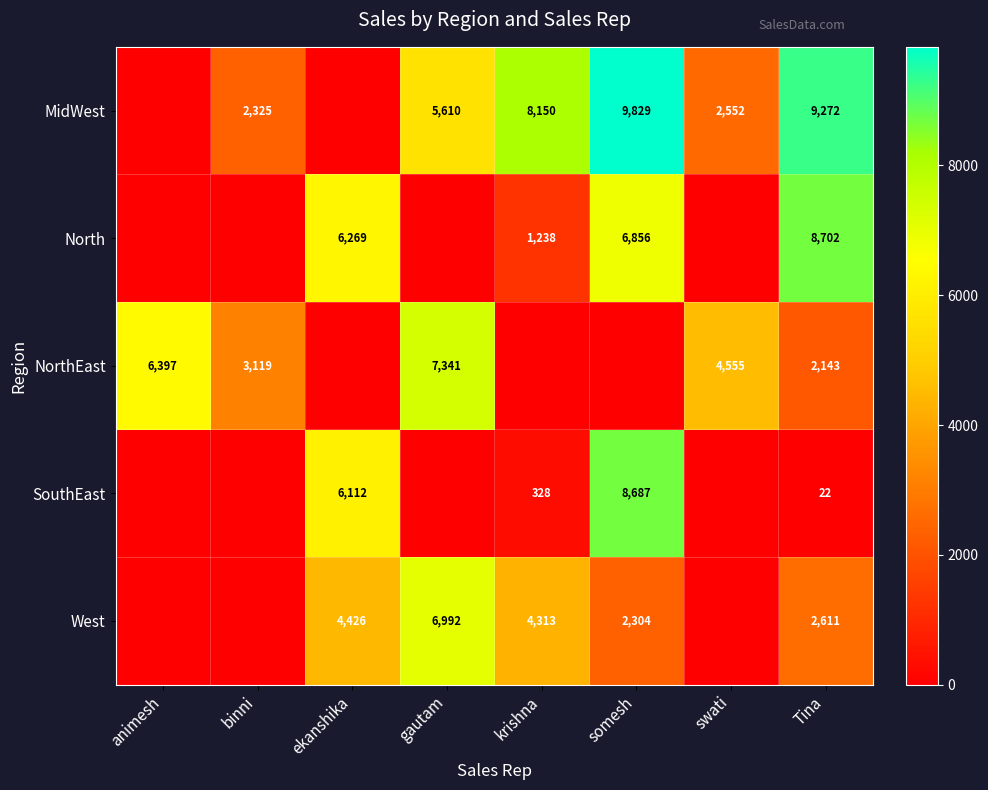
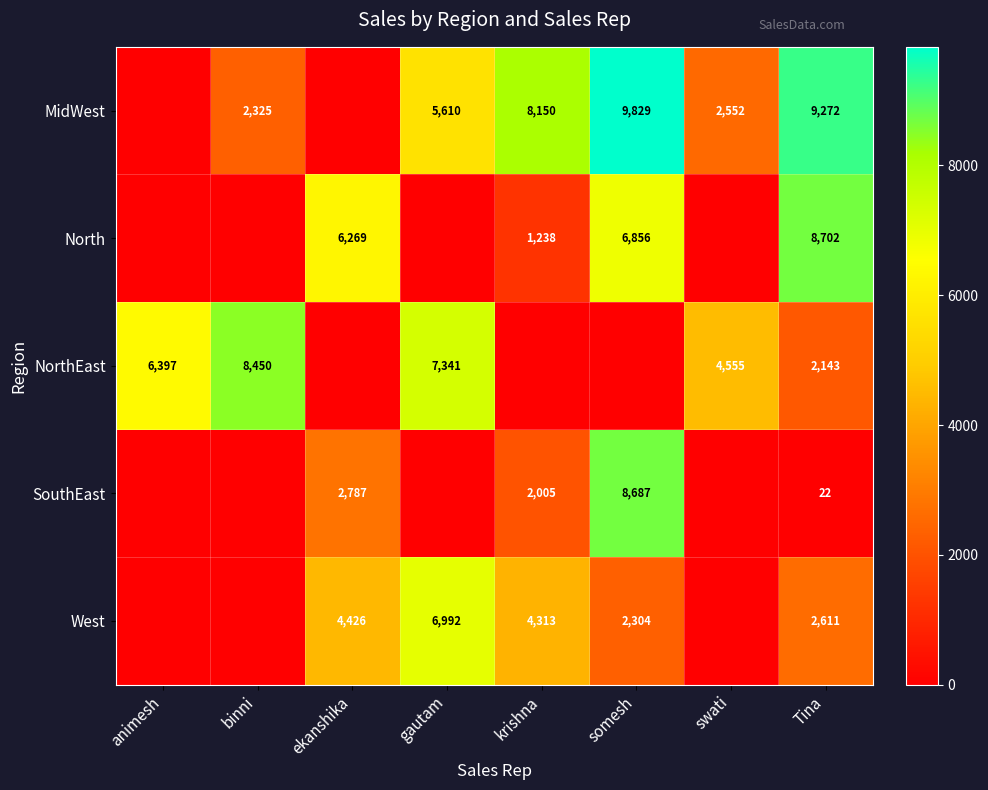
  {
    "MidWest": {
      "binni": "2,325",
      "gautam": "5,610",
      "krishna": "8,150",
      "somesh": "9,829",
      "swati": "2,552",
      "Tina": "9,272"
    },
    "North": {
      "ekanshika": "6,269",
      "krishna": "1,238",
      "somesh": "6,856",
      "Tina": "8,702"
    },
    "NorthEast": {
      "animesh": "6,397",
-     "binni": "3,119",
+     "binni": "8,450",
      "gautam": "7,341",
      "swati": "4,555",
      "Tina": "2,143"
    },
    "SouthEast": {
-     "ekanshika": "6,112",
-     "krishna": "328",
+     "ekanshika": "2,787",
+     "krishna": "2,005",
      "somesh": "8,687",
      "Tina": "22"
    },
    "West": {
      "ekanshika": "4,426",
      "gautam": "6,992",
      "krishna": "4,313",
      "somesh": "2,304",
      "Tina": "2,611"
    }
  }
